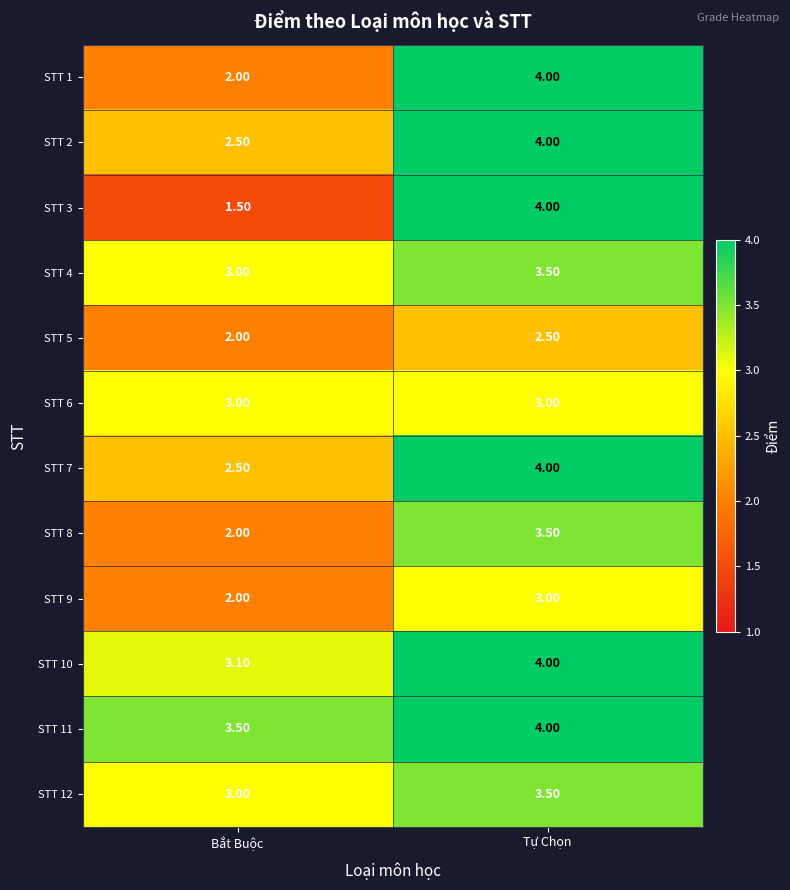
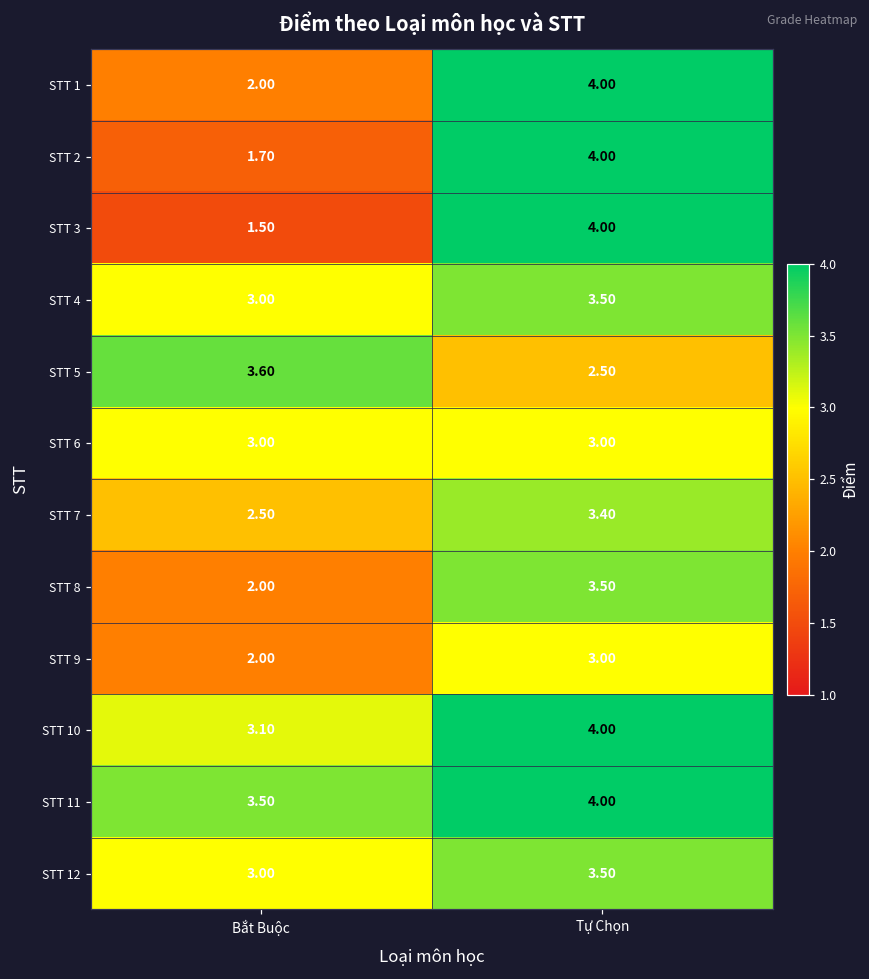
  {
    "STT 1": {
      "Bắt Buộc": 2.00,
      "Tự Chọn": 4.00
    },
    "STT 2": {
-     "Bắt Buộc": 2.50,
+     "Bắt Buộc": 1.70,
      "Tự Chọn": 4.00
    },
    "STT 3": {
      "Bắt Buộc": 1.50,
      "Tự Chọn": 4.00
    },
    "STT 4": {
      "Bắt Buộc": 3.00,
      "Tự Chọn": 3.50
    },
    "STT 5": {
-     "Bắt Buộc": 2.00,
+     "Bắt Buộc": 3.60,
      "Tự Chọn": 2.50
    },
    "STT 6": {
      "Bắt Buộc": 3.00,
      "Tự Chọn": 3.00
    },
    "STT 7": {
      "Bắt Buộc": 2.50,
-     "Tự Chọn": 4.00
+     "Tự Chọn": 3.40
    },
    "STT 8": {
      "Bắt Buộc": 2.00,
      "Tự Chọn": 3.50
    },
    "STT 9": {
      "Bắt Buộc": 2.00,
      "Tự Chọn": 3.00
    },
    "STT 10": {
      "Bắt Buộc": 3.10,
      "Tự Chọn": 4.00
    },
    "STT 11": {
      "Bắt Buộc": 3.50,
      "Tự Chọn": 4.00
    },
    "STT 12": {
      "Bắt Buộc": 3.00,
      "Tự Chọn": 3.50
    }
  }
